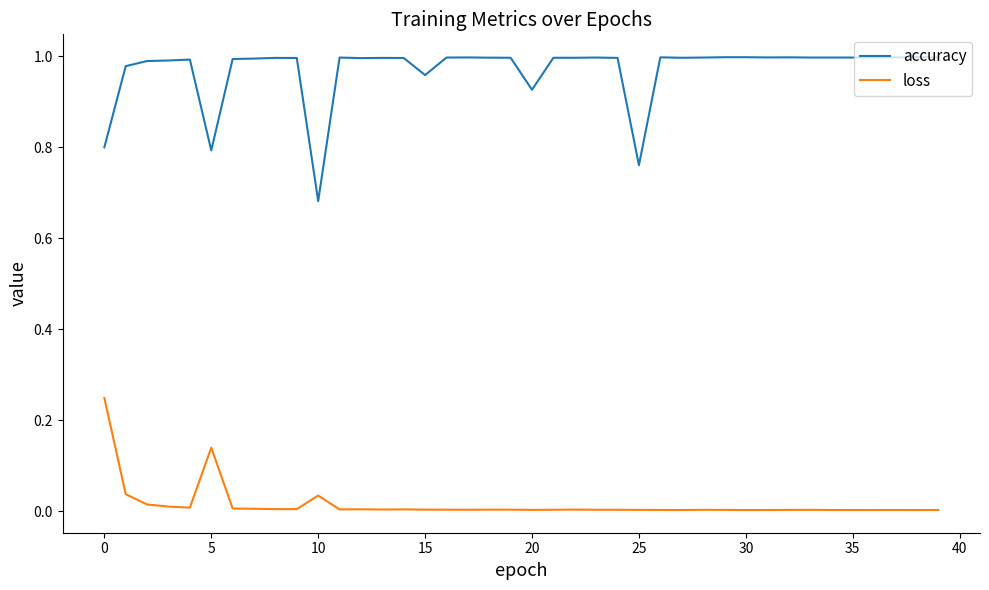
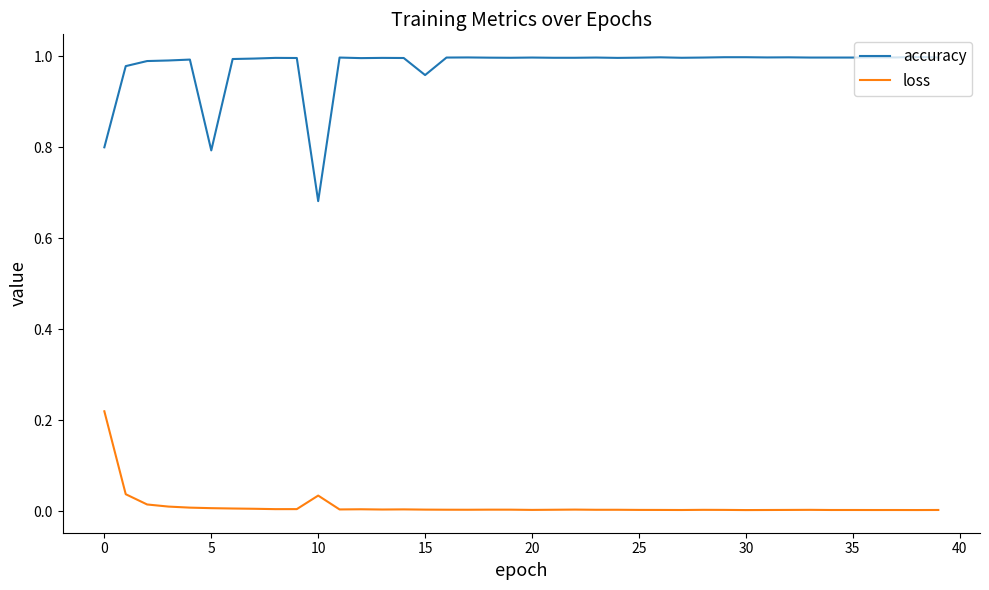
  {
    "accuracy": {
      "0": 0.80,
      "5": 0.79,
      "10": 0.68,
      "15": 0.96,
-     "20": 0.93,
-     "25": 0.76,
+     "20": 1.00,
+     "25": 1.00,
      "30": 1.00,
      "35": 1.00
    },
    "loss": {
-     "0": 0.25,
-     "5": 0.14,
+     "0": 0.22,
+     "5": 0.01,
      "10": 0.03,
      "15": 0.00,
      "20": 0.00,
      "25": 0.00,
      "30": 0.00,
      "35": 0.00
    }
  }
